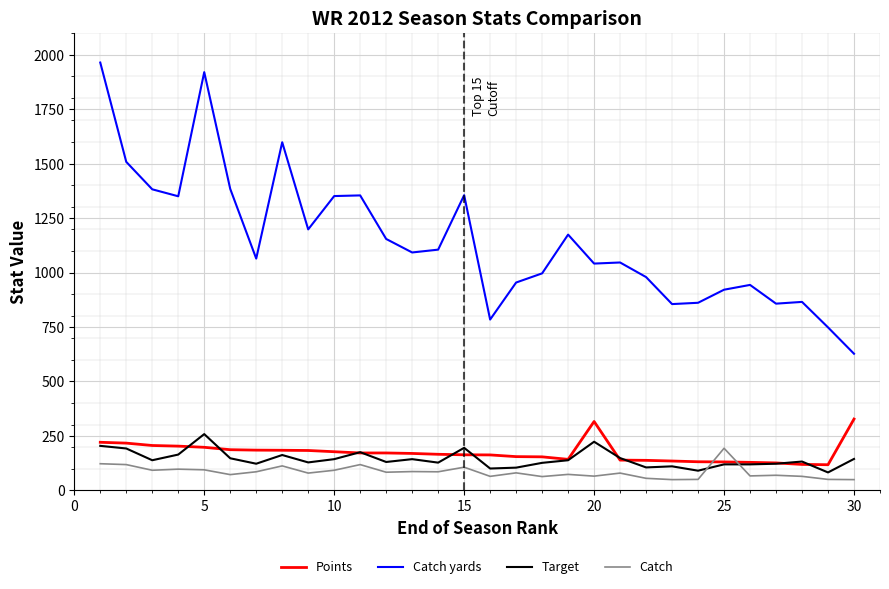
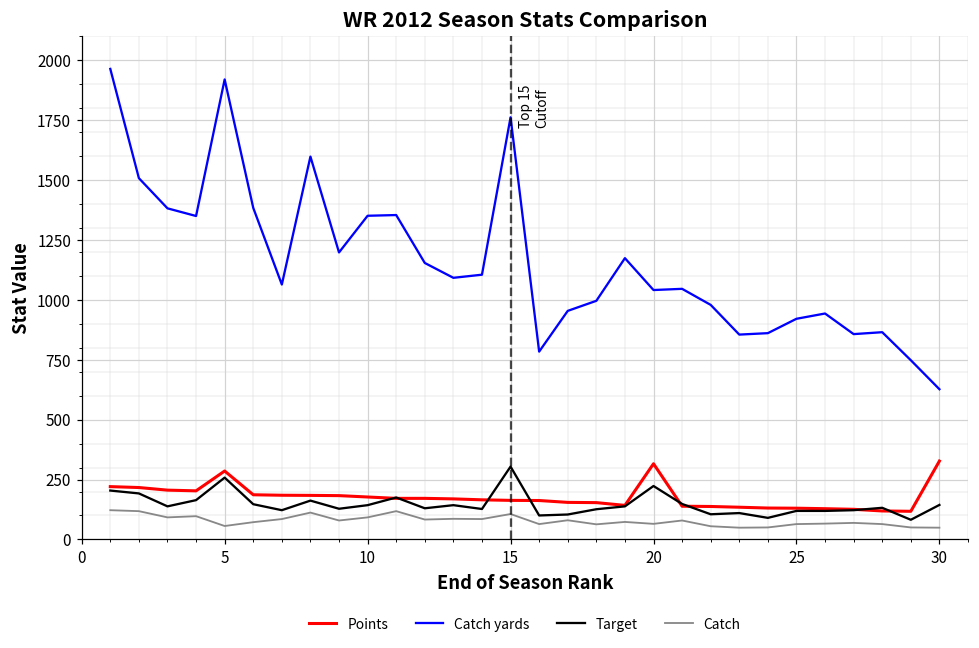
  {
    "Points": {
-     "5": 200,
+     "5": 290,
      "10": 180,
      "15": 160,
      "20": 320,
      "30": 330
    },
    "Catch yards": {
      "5": 1920,
      "10": 1350,
-     "15": 1360,
+     "15": 1760,
      "20": 1040,
      "25": 920,
      "30": 630
    },
    "Target": {
      "5": 260,
      "10": 140,
-     "15": 200,
+     "15": 300,
      "20": 220,
      "30": 140
    },
    "Catch": {
-     "5": 90,
+     "5": 60,
      "10": 90,
      "15": 110,
      "20": 70,
-     "25": 190,
+     "25": 60,
      "30": 50
    }
  }
